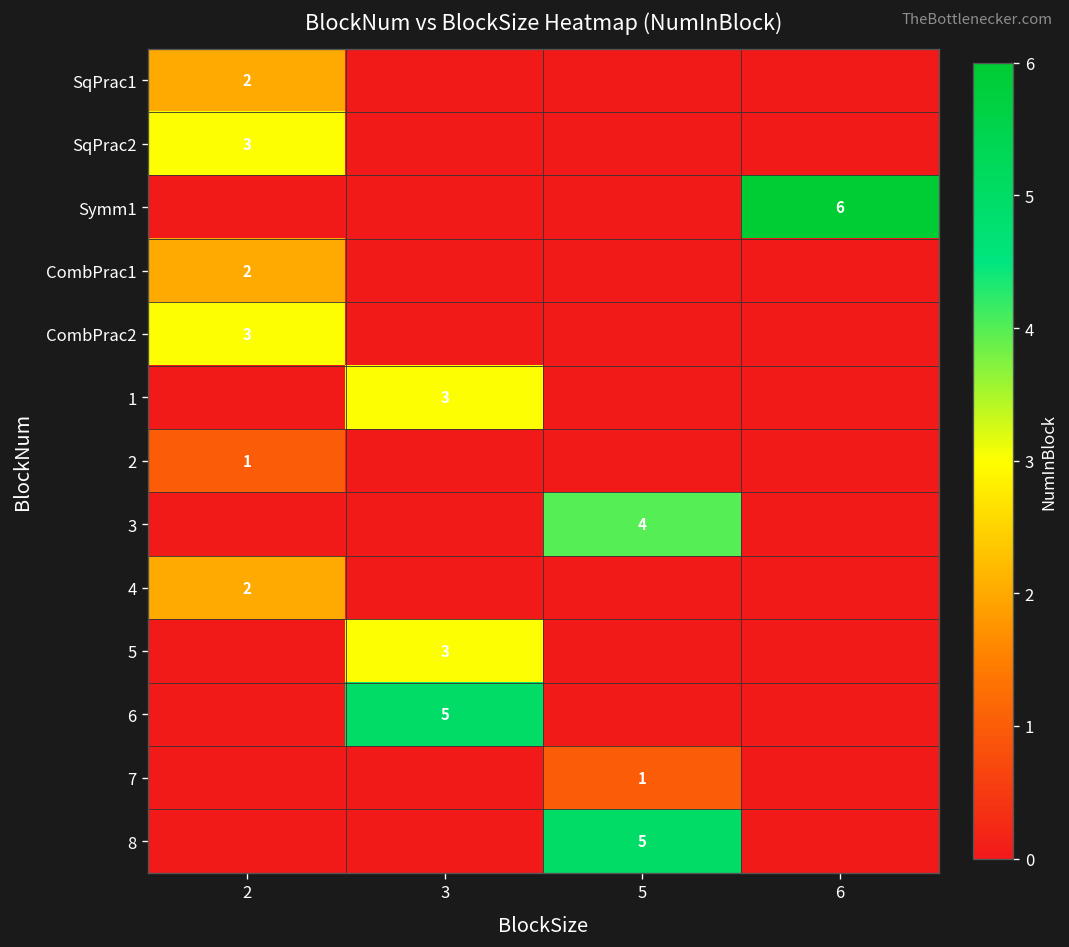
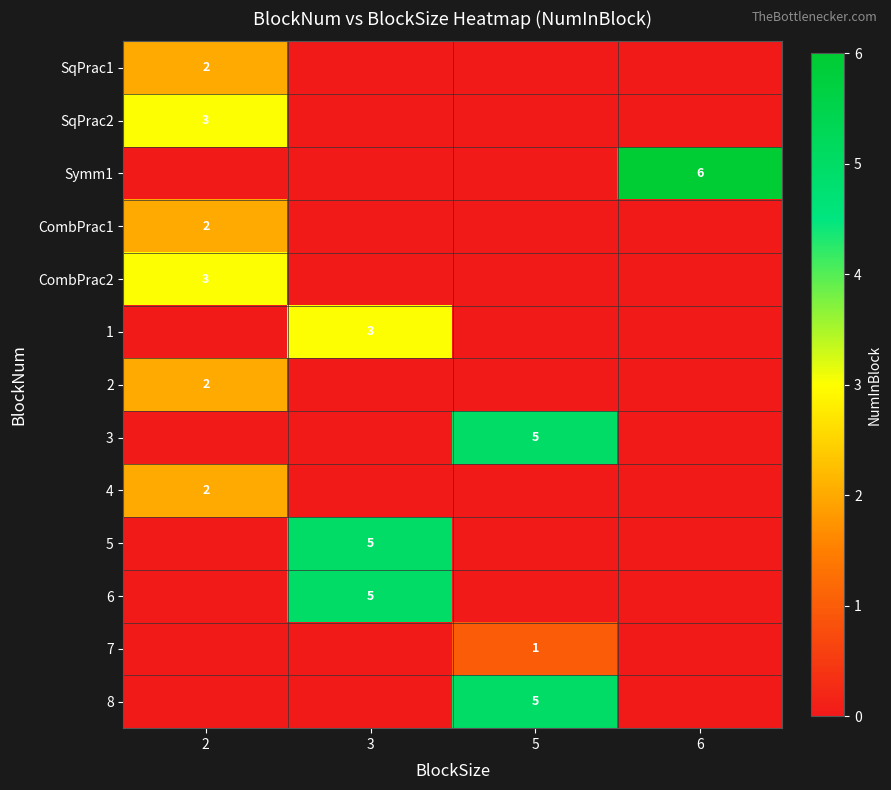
  {
    "SqPrac1": {
      "2": 2
    },
    "SqPrac2": {
      "2": 3
    },
    "Symm1": {
      "6": 6
    },
    "CombPrac1": {
      "2": 2
    },
    "CombPrac2": {
      "2": 3
    },
    "1": {
      "3": 3
    },
    "2": {
-     "2": 1
+     "2": 2
    },
    "3": {
-     "5": 4
+     "5": 5
    },
    "4": {
      "2": 2
    },
    "5": {
-     "3": 3
+     "3": 5
    },
    "6": {
      "3": 5
    },
    "7": {
      "5": 1
    },
    "8": {
      "5": 5
    }
  }
